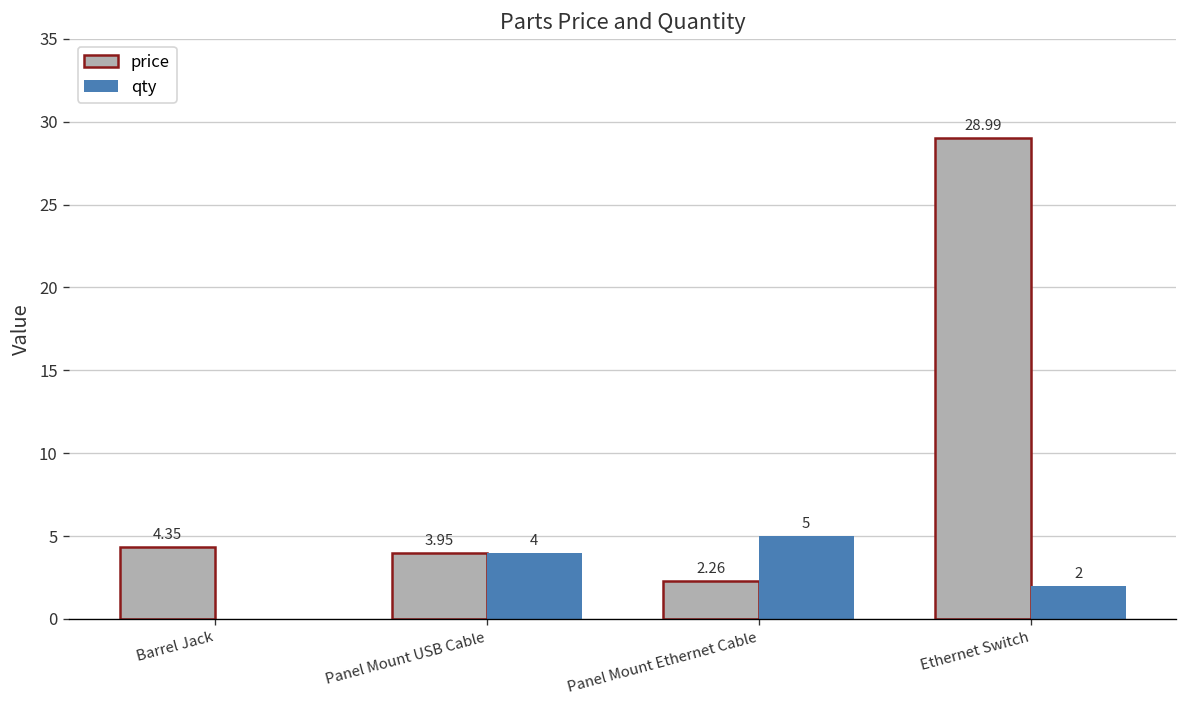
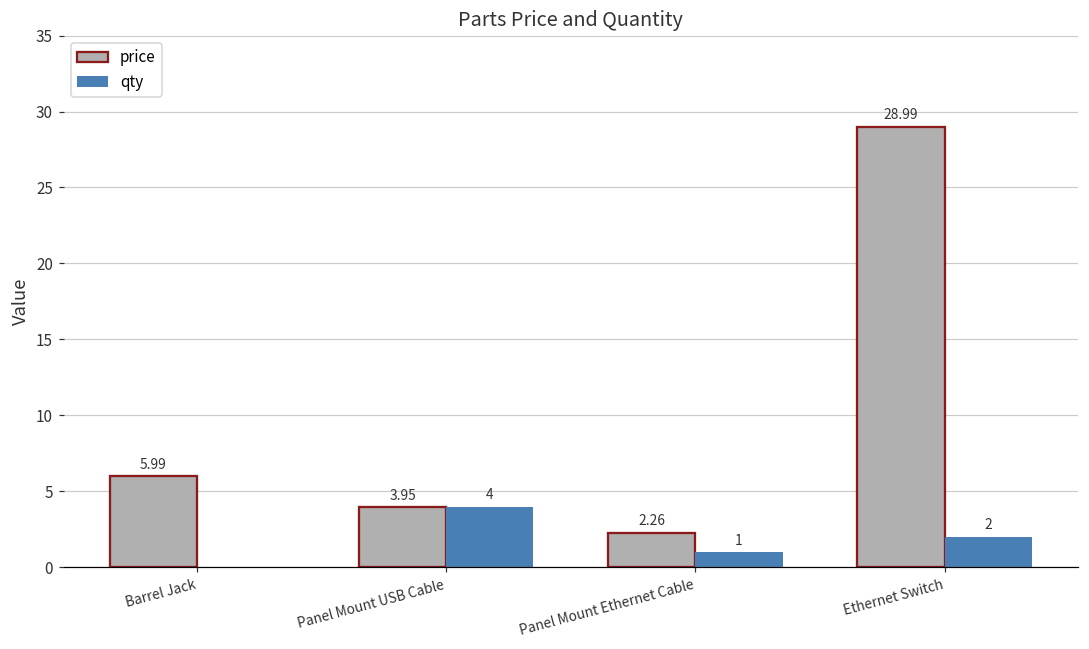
  {
    "price": {
-     "Barrel Jack": 4.35,
+     "Barrel Jack": 5.99,
      "Panel Mount USB Cable": 3.95,
      "Panel Mount Ethernet Cable": 2.26,
      "Ethernet Switch": 28.99
    },
    "qty": {
      "Panel Mount USB Cable": 4,
-     "Panel Mount Ethernet Cable": 5,
+     "Panel Mount Ethernet Cable": 1,
      "Ethernet Switch": 2
    }
  }
